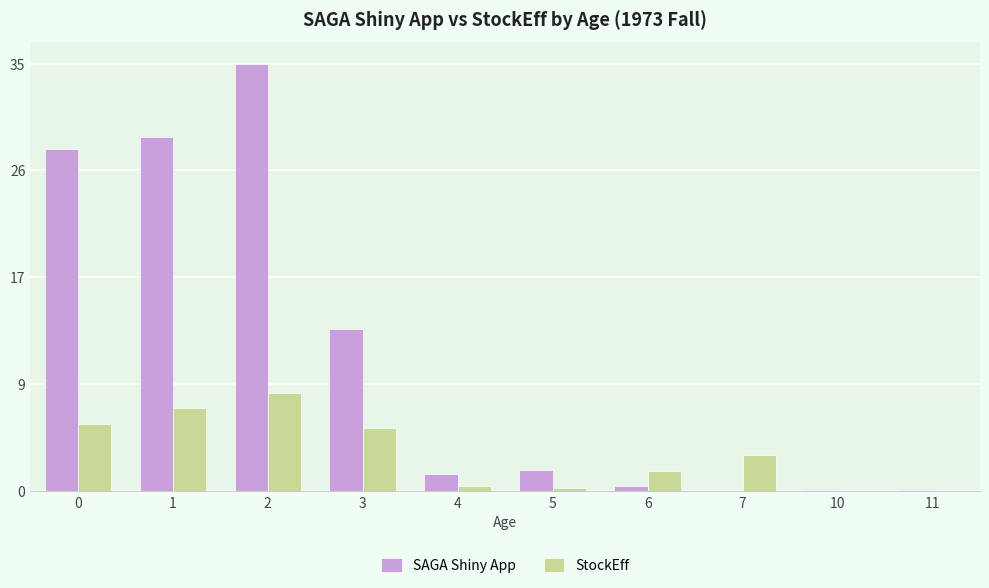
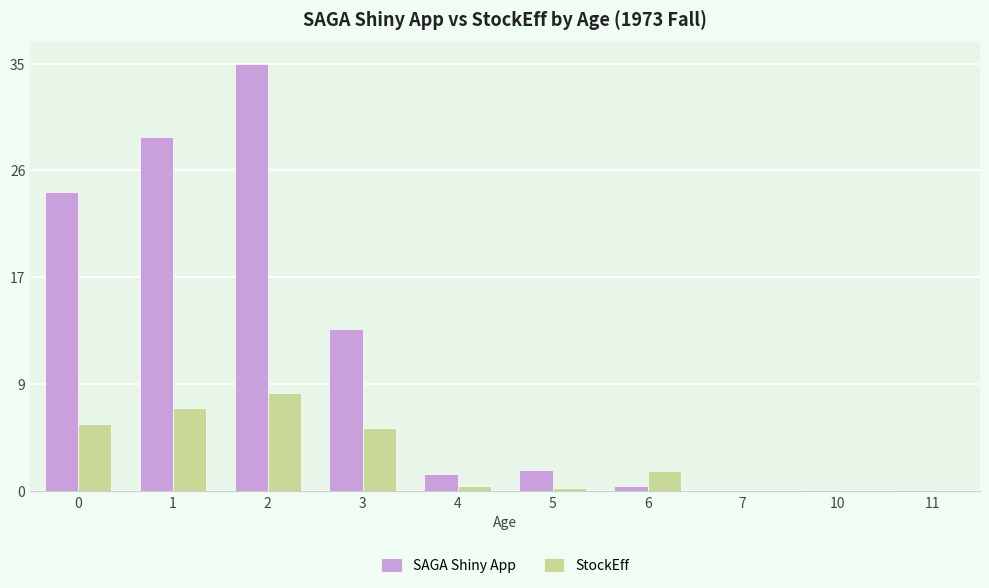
  {
    "SAGA Shiny App": {
-     "0": 27.9,
+     "0": 24.4,
      "1": 28.9,
      "2": 34.9,
      "3": 13.3,
      "4": 1.4,
      "5": 1.7,
      "6": 0.4
    },
    "StockEff": {
      "0": 5.5,
      "1": 6.7,
      "2": 8.0,
      "3": 5.2,
      "4": 0.4,
      "5": 0.3,
      "6": 1.7,
-     "7": 2.9
+     "7": 0.0
    }
  }
